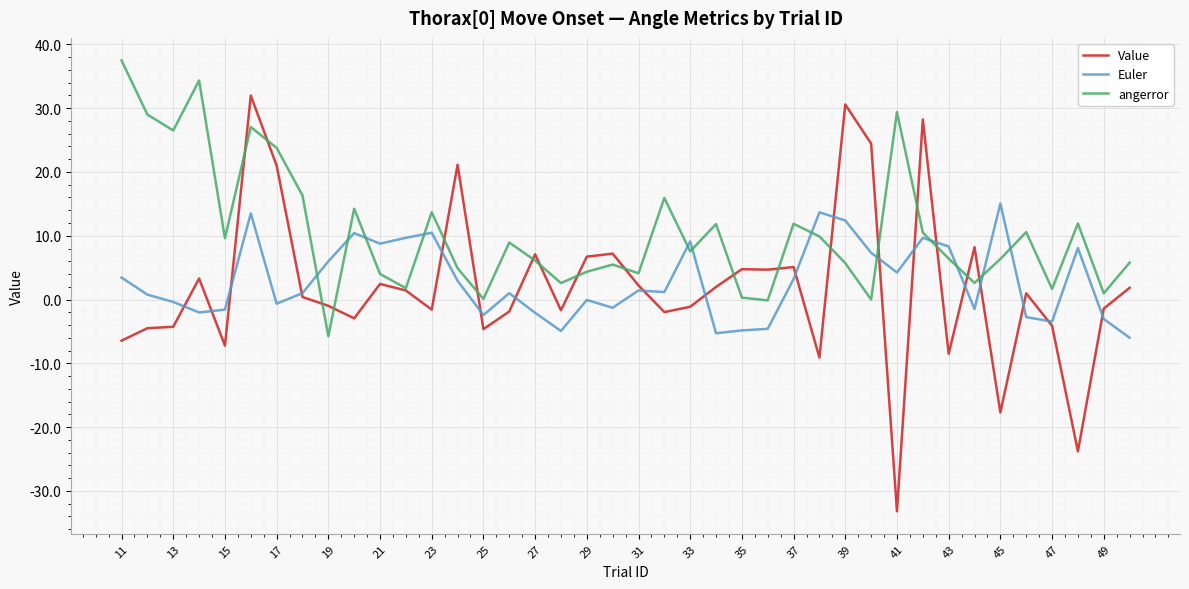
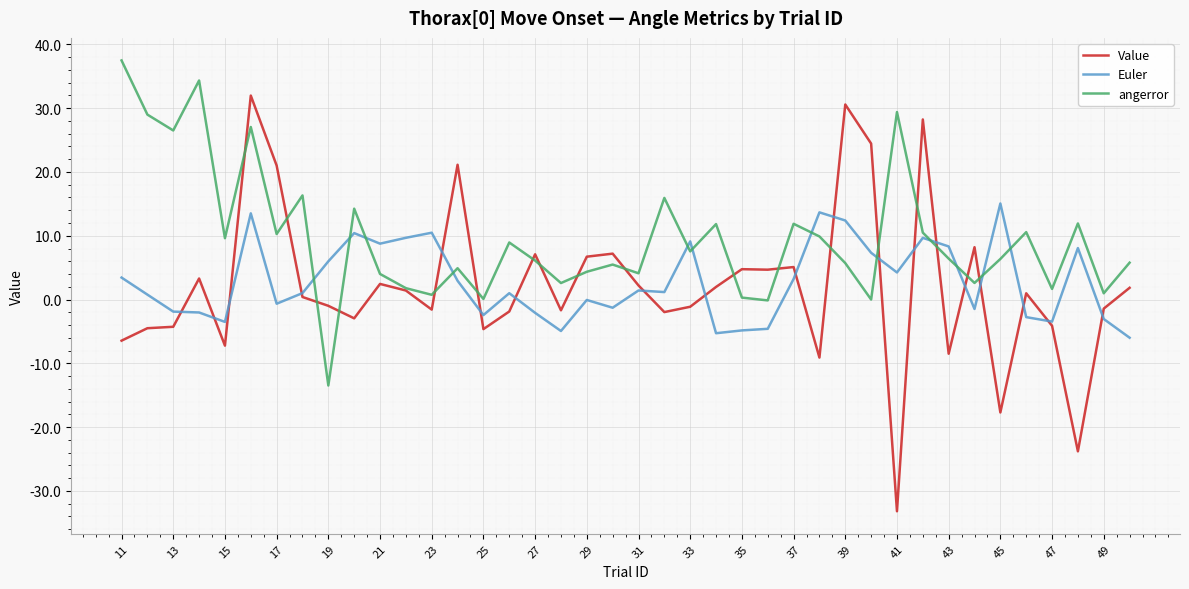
  {
    "Value": {
      "11": -6,
      "13": -4,
      "15": -7,
      "17": 21,
      "19": -1,
      "21": 2,
      "23": -2,
      "25": -5,
      "27": 7,
      "29": 7,
      "31": 2,
      "33": -1,
      "35": 5,
      "37": 5,
      "39": 31,
      "41": -33,
      "43": -8,
      "45": -18,
      "47": -4,
      "49": -1
    },
    "Euler": {
      "11": 3,
-     "13": 0,
-     "15": -2,
+     "13": -2,
+     "15": -4,
      "17": -1,
      "19": 6,
      "21": 9,
      "23": 10,
      "25": -2,
      "27": -2,
      "29": 0,
      "31": 1,
      "33": 9,
      "35": -5,
      "37": 3,
      "39": 12,
      "41": 4,
      "43": 8,
      "45": 15,
      "47": -3,
      "49": -3
    },
    "angerror": {
      "11": 37,
      "13": 27,
      "15": 10,
-     "17": 24,
-     "19": -6,
+     "17": 10,
+     "19": -13,
      "21": 4,
-     "23": 14,
+     "23": 1,
      "25": 0,
      "27": 6,
      "29": 4,
      "31": 4,
      "33": 8,
      "35": 0,
      "37": 12,
      "39": 6,
      "41": 29,
      "43": 6,
      "45": 6,
      "47": 2,
      "49": 1
    }
  }
